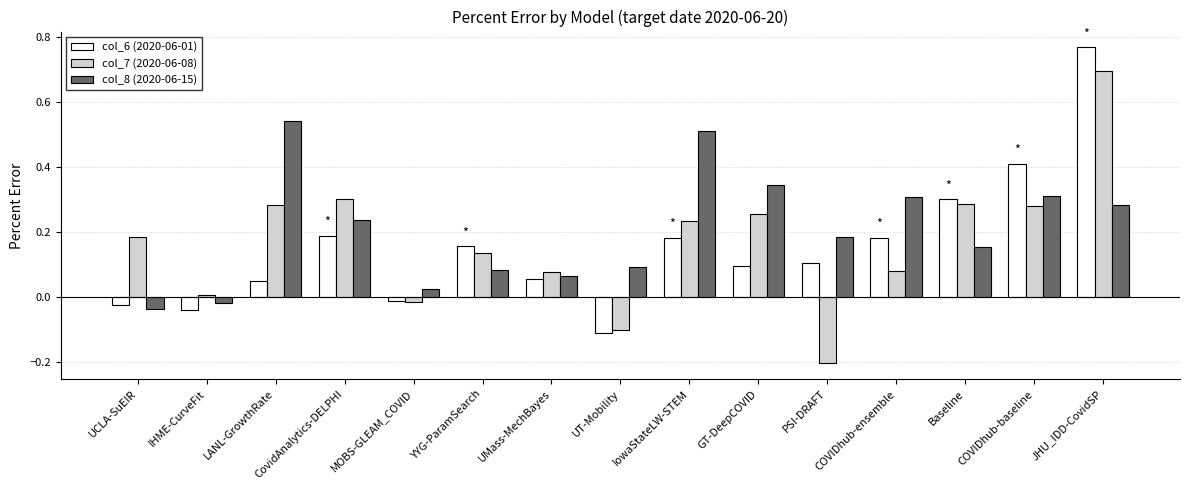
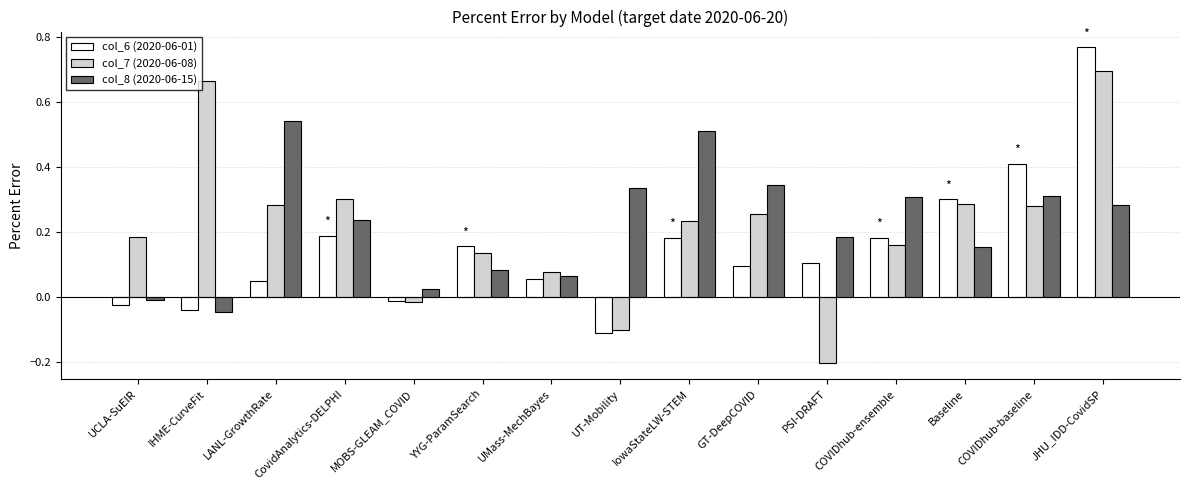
  {
    "col_6 (2020-06-01)": {
      "UCLA-SuEIR": -0.02,
      "IHME-CurveFit": -0.04,
      "LANL-GrowthRate": 0.05,
      "CovidAnalytics-DELPHI": 0.19,
      "MOBS-GLEAM_COVID": -0.01,
      "YYG-ParamSearch": 0.16,
      "UMass-MechBayes": 0.05,
      "UT-Mobility": -0.11,
      "IowaStateLW-STEM": 0.18,
      "GT-DeepCOVID": 0.10,
      "PSI-DRAFT": 0.11,
      "COVIDhub-ensemble": 0.18,
      "Baseline": 0.30,
      "COVIDhub-baseline": 0.41,
      "JHU_IDD-CovidSP": 0.77
    },
    "col_7 (2020-06-08)": {
      "UCLA-SuEIR": 0.19,
-     "IHME-CurveFit": 0.01,
+     "IHME-CurveFit": 0.66,
      "LANL-GrowthRate": 0.28,
      "CovidAnalytics-DELPHI": 0.30,
      "MOBS-GLEAM_COVID": -0.02,
      "YYG-ParamSearch": 0.14,
      "UMass-MechBayes": 0.08,
      "UT-Mobility": -0.10,
      "IowaStateLW-STEM": 0.23,
      "GT-DeepCOVID": 0.26,
      "PSI-DRAFT": -0.20,
-     "COVIDhub-ensemble": 0.08,
+     "COVIDhub-ensemble": 0.16,
      "Baseline": 0.29,
      "COVIDhub-baseline": 0.28,
      "JHU_IDD-CovidSP": 0.69
    },
    "col_8 (2020-06-15)": {
-     "UCLA-SuEIR": -0.04,
-     "IHME-CurveFit": -0.02,
+     "UCLA-SuEIR": -0.01,
+     "IHME-CurveFit": -0.05,
      "LANL-GrowthRate": 0.54,
      "CovidAnalytics-DELPHI": 0.24,
      "MOBS-GLEAM_COVID": 0.03,
      "YYG-ParamSearch": 0.08,
      "UMass-MechBayes": 0.06,
-     "UT-Mobility": 0.09,
+     "UT-Mobility": 0.34,
      "IowaStateLW-STEM": 0.51,
      "GT-DeepCOVID": 0.34,
      "PSI-DRAFT": 0.18,
      "COVIDhub-ensemble": 0.31,
      "Baseline": 0.16,
      "COVIDhub-baseline": 0.31,
      "JHU_IDD-CovidSP": 0.28
    }
  }
